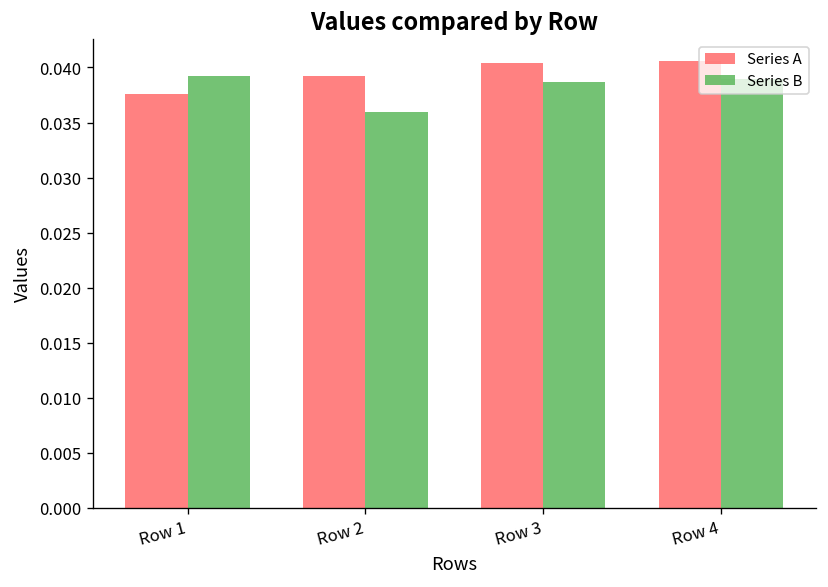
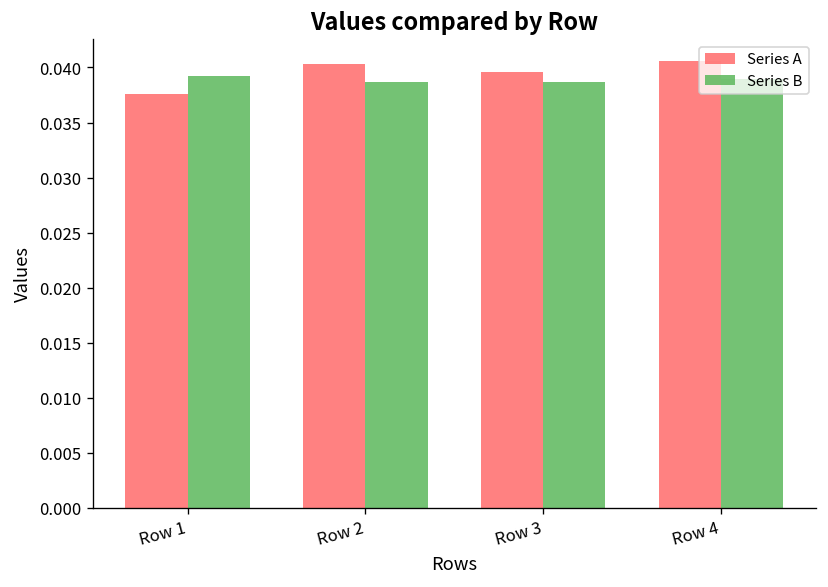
  {
    "Series A": {
      "Row 1": 0.038,
-     "Row 2": 0.039,
-     "Row 3": 0.0404,
+     "Row 2": 0.040,
+     "Row 3": 0.0396,
      "Row 4": 0.041
    },
    "Series B": {
      "Row 1": 0.039,
-     "Row 2": 0.036,
+     "Row 2": 0.039,
      "Row 3": 0.039
    }
  }
